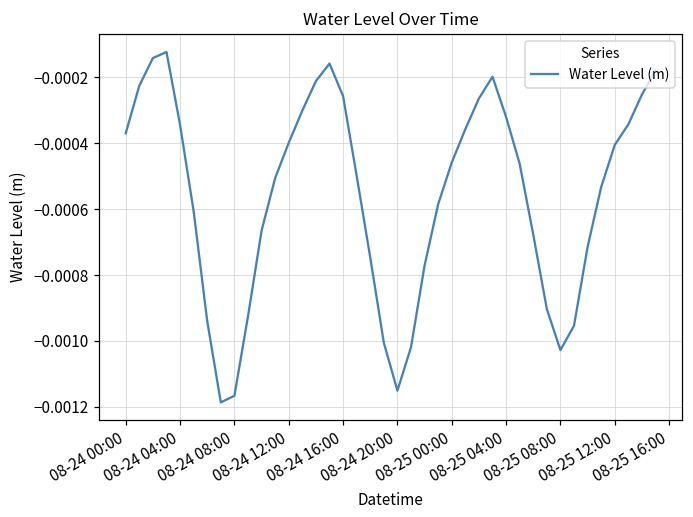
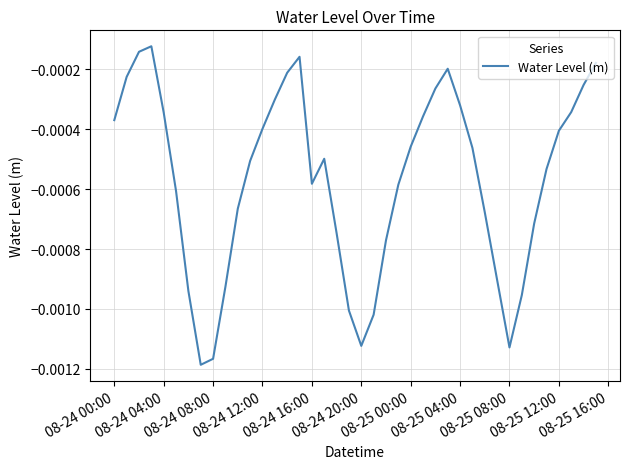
  {
    "08-24 00:00": -0.00037,
    "08-24 04:00": -0.00034,
    "08-24 08:00": -0.00117,
    "08-24 12:00": -0.00040,
-   "08-24 16:00": -0.00026,
-   "08-24 20:00": -0.00115,
+   "08-24 16:00": -0.00058,
+   "08-24 20:00": -0.00112,
    "08-25 00:00": -0.00046,
    "08-25 04:00": -0.00032,
-   "08-25 08:00": -0.00103,
+   "08-25 08:00": -0.00113,
    "08-25 12:00": -0.00041
  }
